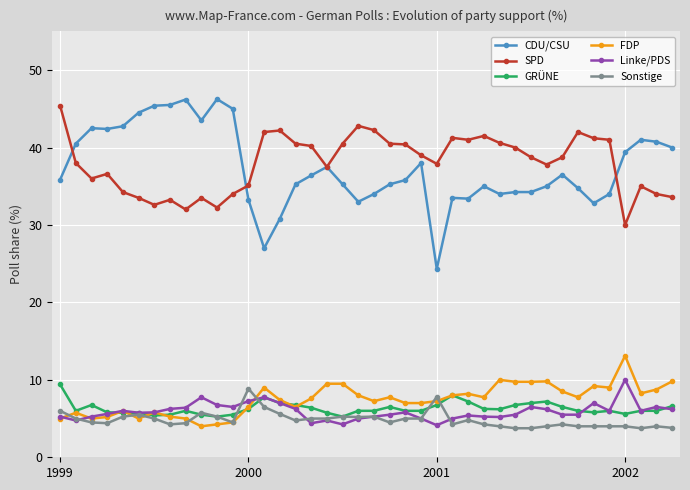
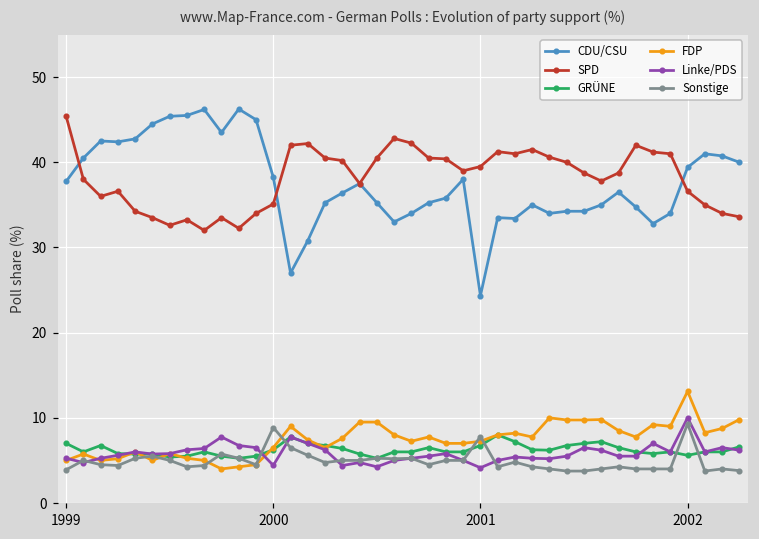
  {
    "CDU/CSU": {
-     "1999": 36,
-     "2000": 33,
+     "1999": 38,
+     "2000": 38,
      "2001": 24,
      "2002": 39
    },
    "SPD": {
      "1999": 45,
      "2000": 35,
-     "2001": 38,
-     "2002": 30
+     "2001": 40,
+     "2002": 37
    },
    "GRÜNE": {
-     "1999": 9,
+     "1999": 7,
      "2001": 7,
      "2002": 6
    },
    "FDP": {
      "2001": 7,
      "2002": 13
    },
    "Linke/PDS": {
-     "2000": 7,
+     "2000": 4,
      "2001": 4,
      "2002": 10
    },
    "Sonstige": {
-     "1999": 6,
+     "1999": 4,
      "2000": 9,
      "2001": 8,
-     "2002": 4
+     "2002": 9
    }
  }
